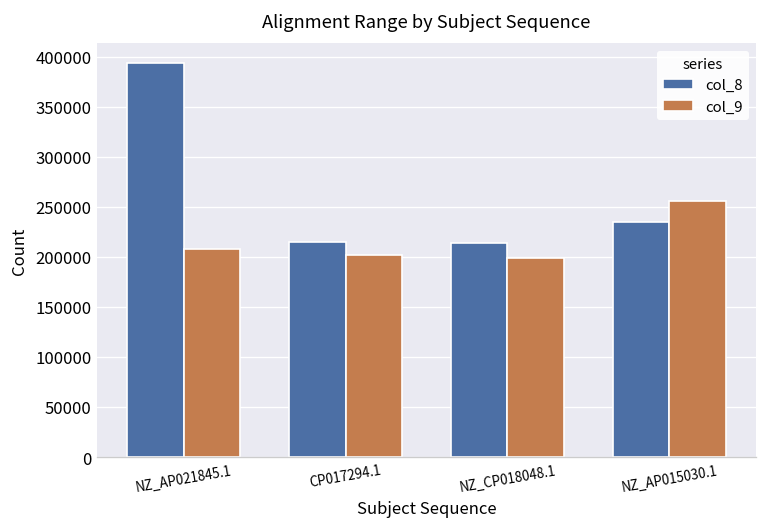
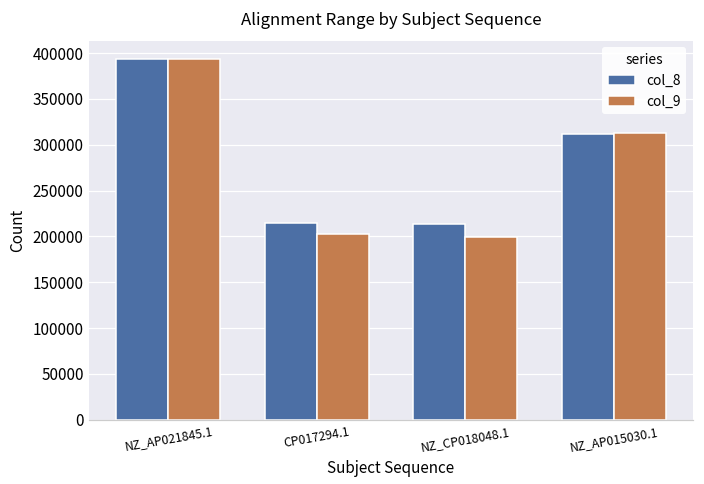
  {
    "col_8": {
      "NZ_AP021845.1": 390000,
      "CP017294.1": 210000,
      "NZ_CP018048.1": 210000,
-     "NZ_AP015030.1": 240000
+     "NZ_AP015030.1": 310000
    },
    "col_9": {
-     "NZ_AP021845.1": 210000,
+     "NZ_AP021845.1": 390000,
      "CP017294.1": 200000,
      "NZ_CP018048.1": 200000,
-     "NZ_AP015030.1": 260000
+     "NZ_AP015030.1": 310000
    }
  }
